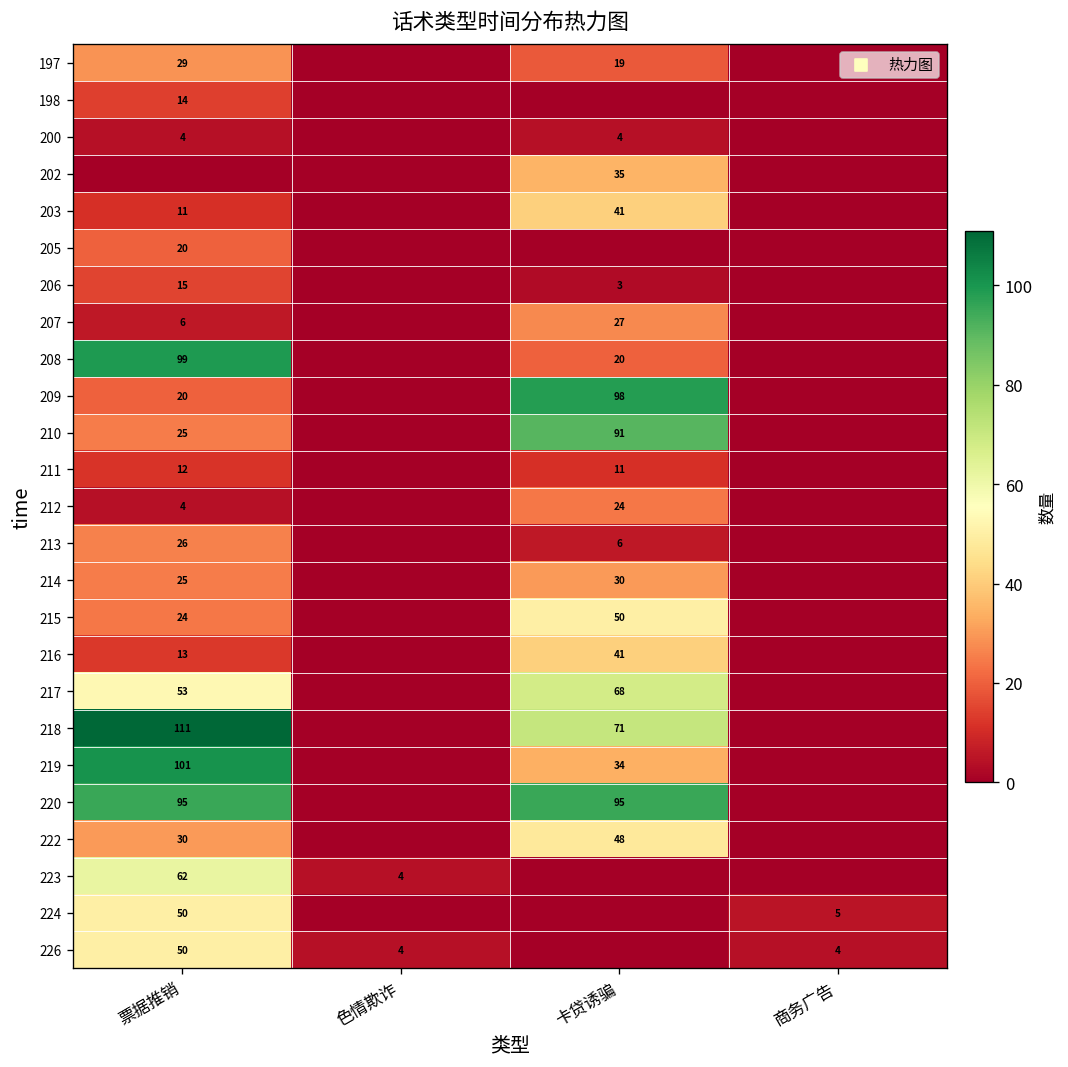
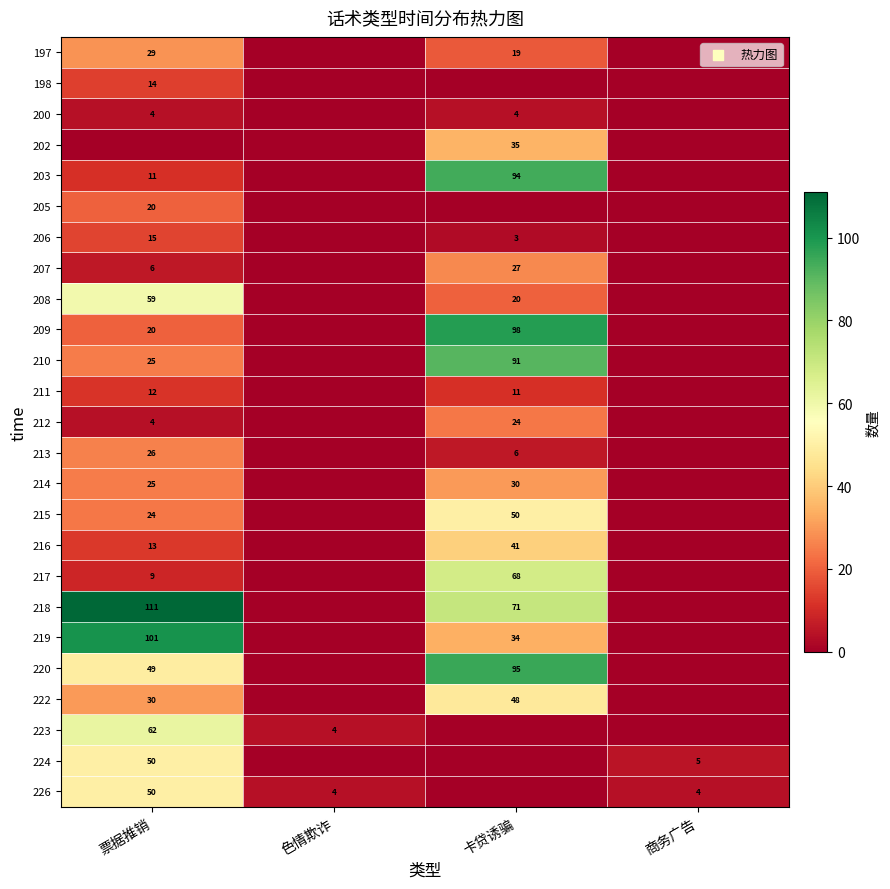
  {
    "197": {
      "票据推销": 29,
      "卡贷诱骗": 19
    },
    "198": {
      "票据推销": 14
    },
    "200": {
      "票据推销": 4,
      "卡贷诱骗": 4
    },
    "202": {
      "卡贷诱骗": 35
    },
    "203": {
      "票据推销": 11,
-     "卡贷诱骗": 41
+     "卡贷诱骗": 94
    },
    "205": {
      "票据推销": 20
    },
    "206": {
      "票据推销": 15,
      "卡贷诱骗": 3
    },
    "207": {
      "票据推销": 6,
      "卡贷诱骗": 27
    },
    "208": {
-     "票据推销": 99,
+     "票据推销": 59,
      "卡贷诱骗": 20
    },
    "209": {
      "票据推销": 20,
      "卡贷诱骗": 98
    },
    "210": {
      "票据推销": 25,
      "卡贷诱骗": 91
    },
    "211": {
      "票据推销": 12,
      "卡贷诱骗": 11
    },
    "212": {
      "票据推销": 4,
      "卡贷诱骗": 24
    },
    "213": {
      "票据推销": 26,
      "卡贷诱骗": 6
    },
    "214": {
      "票据推销": 25,
      "卡贷诱骗": 30
    },
    "215": {
      "票据推销": 24,
      "卡贷诱骗": 50
    },
    "216": {
      "票据推销": 13,
      "卡贷诱骗": 41
    },
    "217": {
-     "票据推销": 53,
+     "票据推销": 9,
      "卡贷诱骗": 68
    },
    "218": {
      "票据推销": 111,
      "卡贷诱骗": 71
    },
    "219": {
      "票据推销": 101,
      "卡贷诱骗": 34
    },
    "220": {
-     "票据推销": 95,
+     "票据推销": 49,
      "卡贷诱骗": 95
    },
    "222": {
      "票据推销": 30,
      "卡贷诱骗": 48
    },
    "223": {
      "票据推销": 62,
      "色情欺诈": 4
    },
    "224": {
      "票据推销": 50,
      "商务广告": 5
    },
    "226": {
      "票据推销": 50,
      "色情欺诈": 4,
      "商务广告": 4
    }
  }
